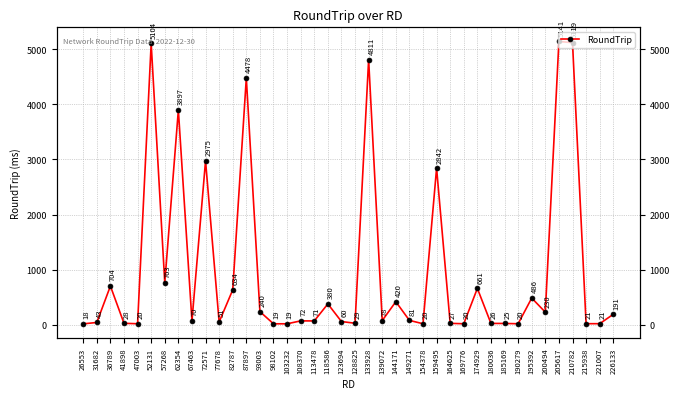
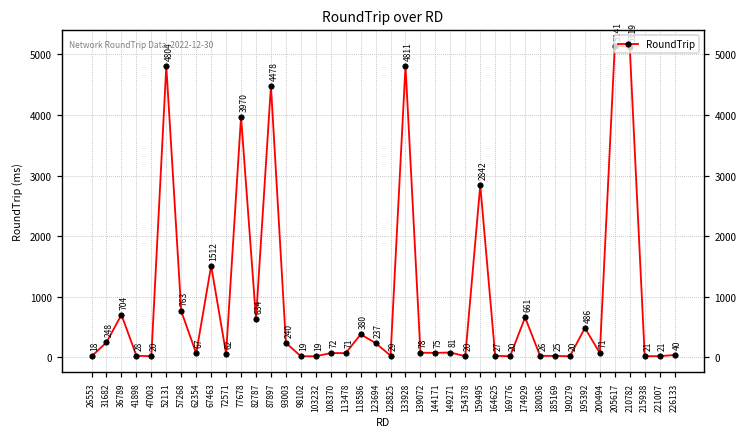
  {
    "26553": 18,
-   "31682": 43,
+   "31682": 248,
    "36789": 704,
    "41898": 28,
    "47003": 20,
-   "52131": 5104,
+   "52131": 4804,
    "57268": 763,
-   "62354": 3897,
-   "67463": 70,
-   "72571": 2975,
-   "77678": 51,
+   "62354": 67,
+   "67463": 1512,
+   "72571": 62,
+   "77678": 3970,
    "82787": 634,
    "87897": 4478,
    "93003": 240,
    "98102": 19,
    "103232": 19,
    "108370": 72,
    "113478": 71,
    "118586": 380,
-   "123694": 60,
+   "123694": 237,
    "128825": 29,
    "133928": 4811,
    "139072": 78,
-   "144171": 420,
+   "144171": 75,
    "149271": 81,
    "154378": 20,
    "159495": 2842,
    "164625": 27,
    "169776": 20,
    "174929": 661,
    "180036": 26,
    "185169": 25,
    "190279": 20,
    "195392": 486,
-   "200494": 230,
+   "200494": 71,
    "215938": 21,
    "221007": 21,
-   "226133": 191
+   "226133": 40
  }
